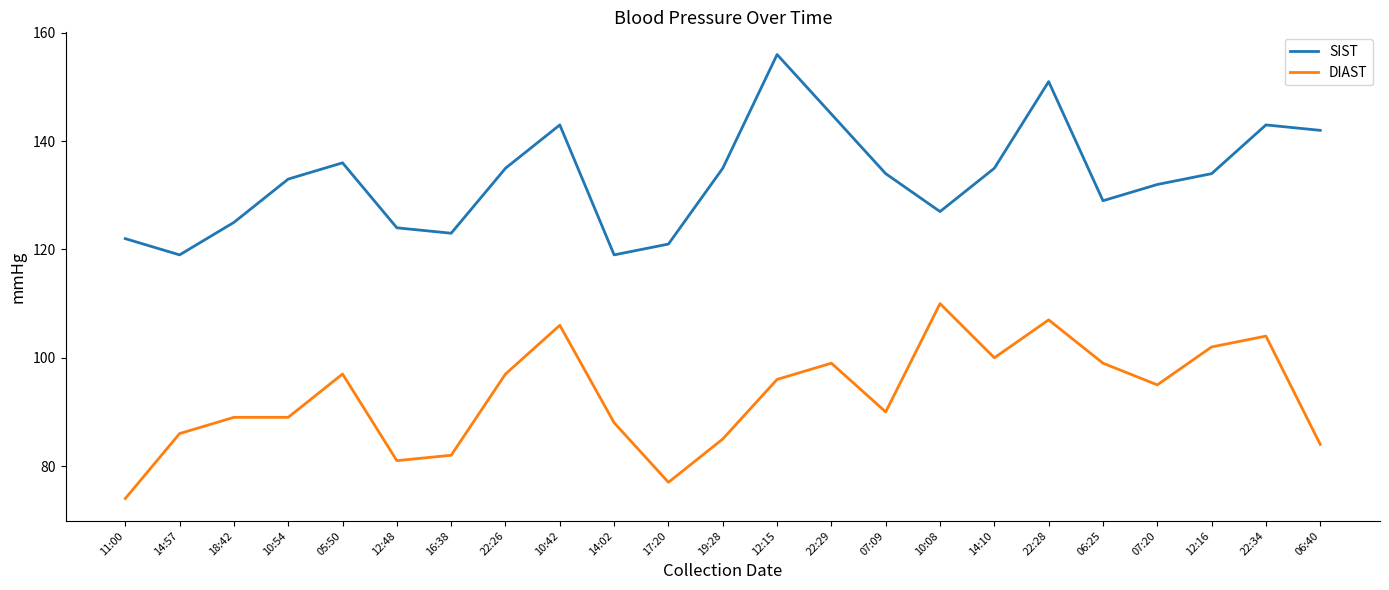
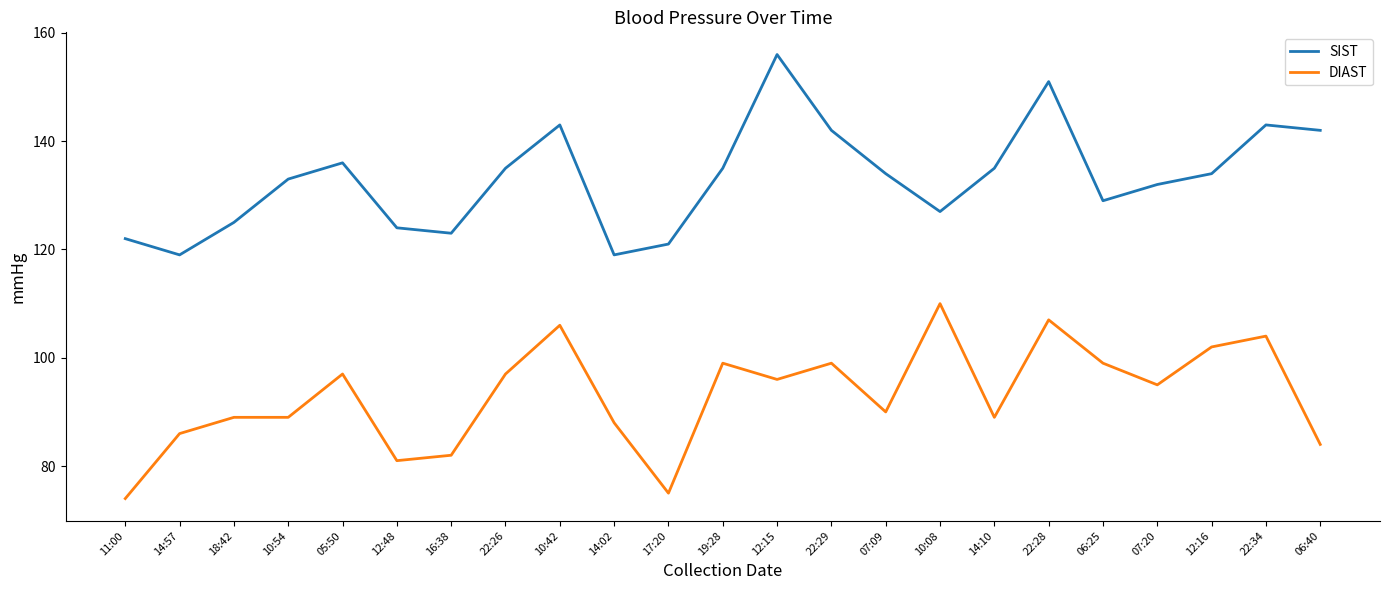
  {
    "SIST": {
      "11:00": 122,
      "14:57": 119,
      "18:42": 125,
      "10:54": 133,
      "05:50": 136,
      "12:48": 124,
      "16:38": 123,
      "22:26": 135,
      "10:42": 143,
      "14:02": 119,
      "17:20": 121,
      "19:28": 135,
      "12:15": 156,
-     "22:29": 145,
+     "22:29": 142,
      "07:09": 134,
      "10:08": 127,
      "14:10": 135,
      "22:28": 151,
      "06:25": 129,
      "07:20": 132,
      "12:16": 134,
      "22:34": 143,
      "06:40": 142
    },
    "DIAST": {
      "11:00": 74,
      "14:57": 86,
      "18:42": 89,
      "10:54": 89,
      "05:50": 97,
      "12:48": 81,
      "16:38": 82,
      "22:26": 97,
      "10:42": 106,
      "14:02": 88,
-     "17:20": 77,
-     "19:28": 85,
+     "17:20": 75,
+     "19:28": 99,
      "12:15": 96,
      "22:29": 99,
      "07:09": 90,
      "10:08": 110,
-     "14:10": 100,
+     "14:10": 89,
      "22:28": 107,
      "06:25": 99,
      "07:20": 95,
      "12:16": 102,
      "22:34": 104,
      "06:40": 84
    }
  }
